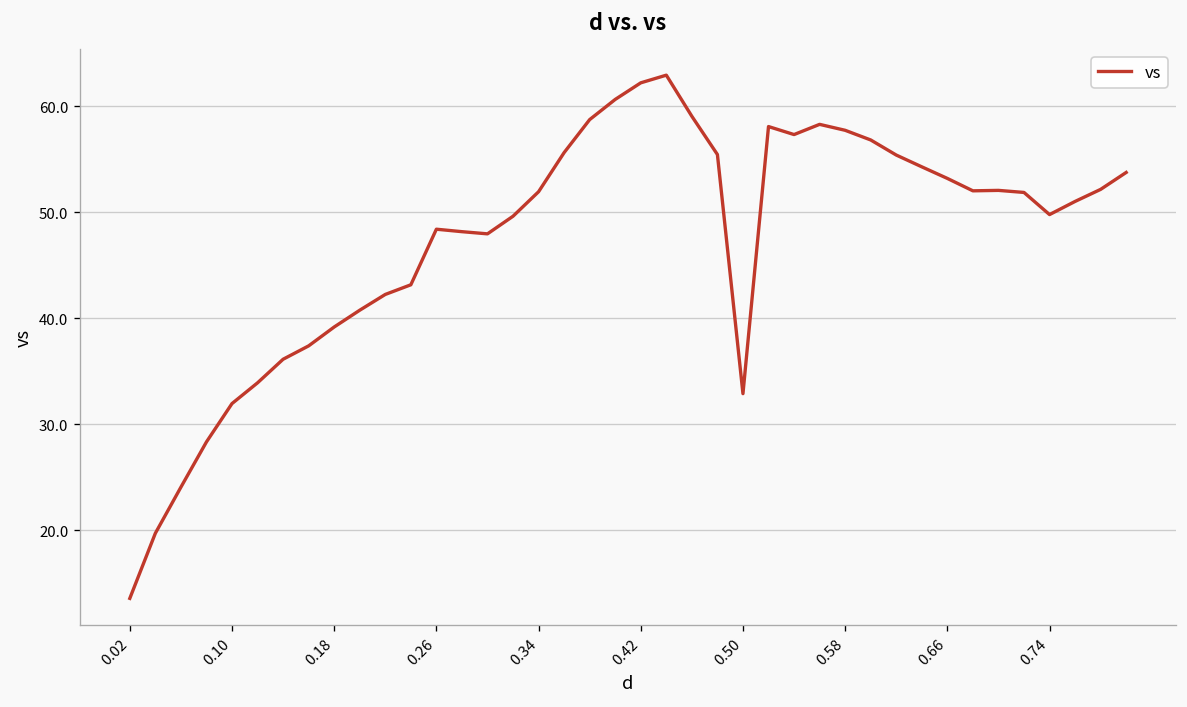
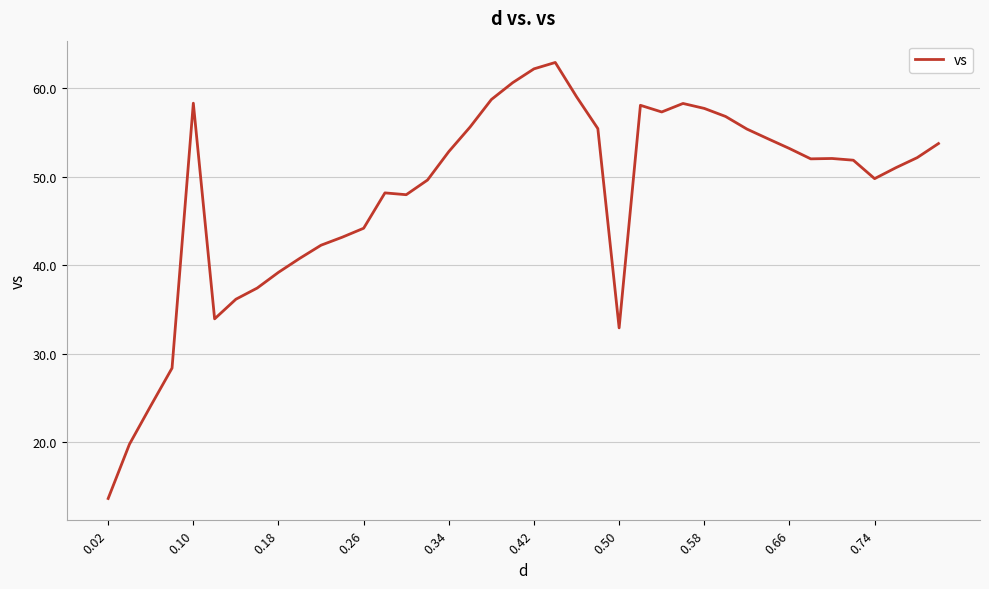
  {
    "0.02": 14,
-   "0.10": 32,
+   "0.10": 58,
    "0.18": 39,
-   "0.26": 48,
-   "0.34": 52,
+   "0.26": 44,
+   "0.34": 53,
    "0.42": 62,
    "0.50": 33,
    "0.58": 58,
    "0.66": 53,
    "0.74": 50
  }
